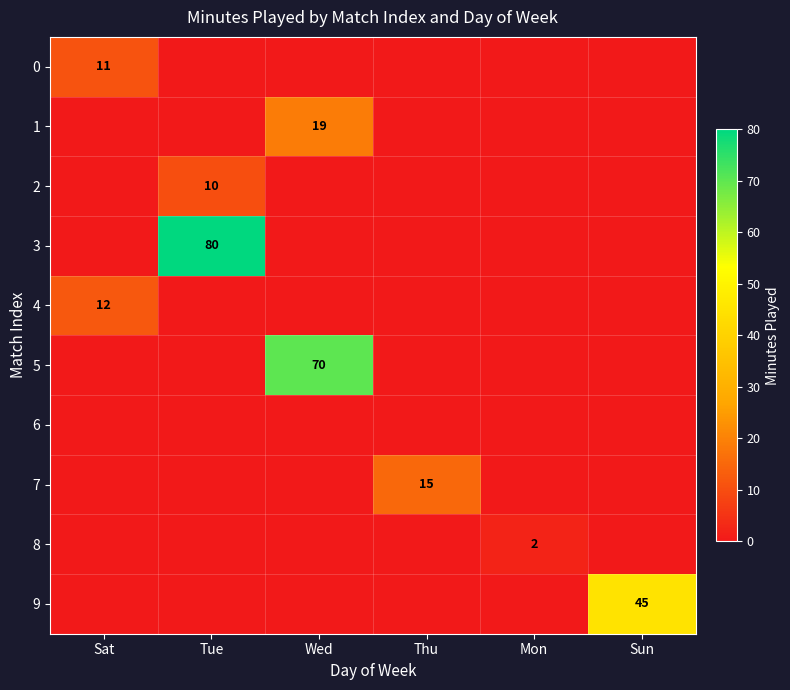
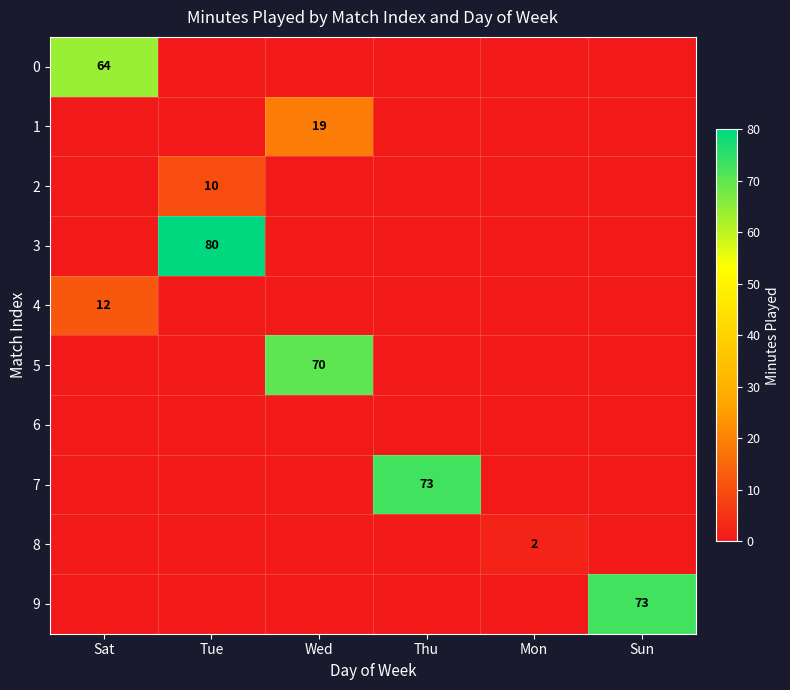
  {
    "0": {
-     "Sat": 11
+     "Sat": 64
    },
    "1": {
      "Wed": 19
    },
    "2": {
      "Tue": 10
    },
    "3": {
      "Tue": 80
    },
    "4": {
      "Sat": 12
    },
    "5": {
      "Wed": 70
    },
    "7": {
-     "Thu": 15
+     "Thu": 73
    },
    "8": {
      "Mon": 2
    },
    "9": {
-     "Sun": 45
+     "Sun": 73
    }
  }
